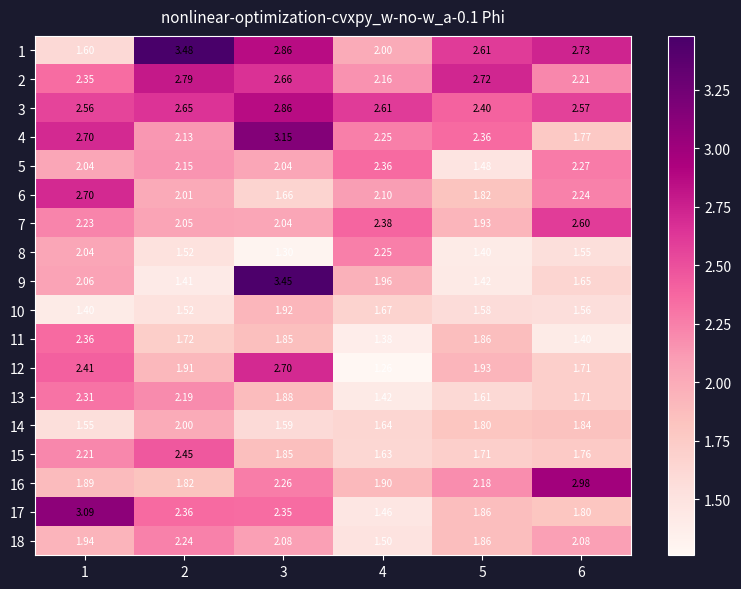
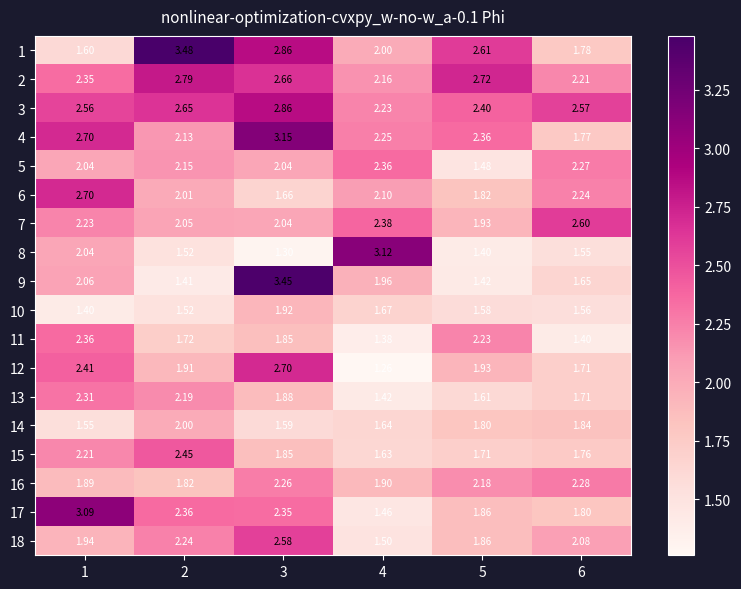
  {
    "1": {
      "2": 3.48,
      "3": 2.86,
      "4": 2.00,
      "5": 2.61,
-     "6": 2.73
+     "6": 1.78
    },
    "2": {
      "1": 2.35,
      "2": 2.79,
      "3": 2.66,
      "4": 2.16,
      "5": 2.72,
      "6": 2.21
    },
    "3": {
      "1": 2.56,
      "2": 2.65,
      "3": 2.86,
-     "4": 2.61,
+     "4": 2.23,
      "5": 2.40,
      "6": 2.57
    },
    "4": {
      "1": 2.70,
      "2": 2.13,
      "3": 3.15,
      "4": 2.25,
      "5": 2.36,
      "6": 1.77
    },
    "5": {
      "1": 2.04,
      "2": 2.15,
      "3": 2.04,
      "4": 2.36,
      "6": 2.27
    },
    "6": {
      "1": 2.70,
      "2": 2.01,
      "4": 2.10,
      "5": 1.82,
      "6": 2.24
    },
    "7": {
      "1": 2.23,
      "2": 2.05,
      "3": 2.04,
      "4": 2.38,
      "5": 1.93,
      "6": 2.60
    },
    "8": {
      "1": 2.04,
-     "4": 2.25
+     "4": 3.12
    },
    "9": {
      "1": 2.06,
      "3": 3.45,
      "4": 1.96
    },
    "10": {
      "3": 1.92,
      "4": 1.67
    },
    "11": {
      "1": 2.36,
      "2": 1.72,
      "3": 1.85,
-     "5": 1.86
+     "5": 2.23
    },
    "12": {
      "1": 2.41,
      "2": 1.91,
      "3": 2.70,
      "5": 1.93,
      "6": 1.71
    },
    "13": {
      "1": 2.31,
      "2": 2.19,
      "3": 1.88,
      "6": 1.71
    },
    "14": {
      "2": 2.00,
      "5": 1.80,
      "6": 1.84
    },
    "15": {
      "1": 2.21,
      "2": 2.45,
      "3": 1.85,
      "5": 1.71,
      "6": 1.76
    },
    "16": {
      "1": 1.89,
      "2": 1.82,
      "3": 2.26,
      "4": 1.90,
      "5": 2.18,
-     "6": 2.98
+     "6": 2.28
    },
    "17": {
      "1": 3.09,
      "2": 2.36,
      "3": 2.35,
      "5": 1.86,
      "6": 1.80
    },
    "18": {
      "1": 1.94,
      "2": 2.24,
-     "3": 2.08,
+     "3": 2.58,
      "5": 1.86,
      "6": 2.08
    }
  }
